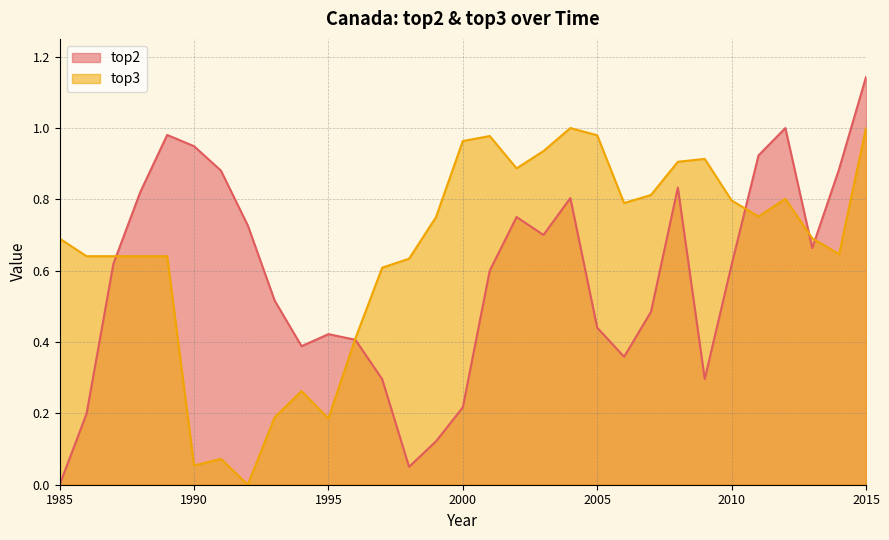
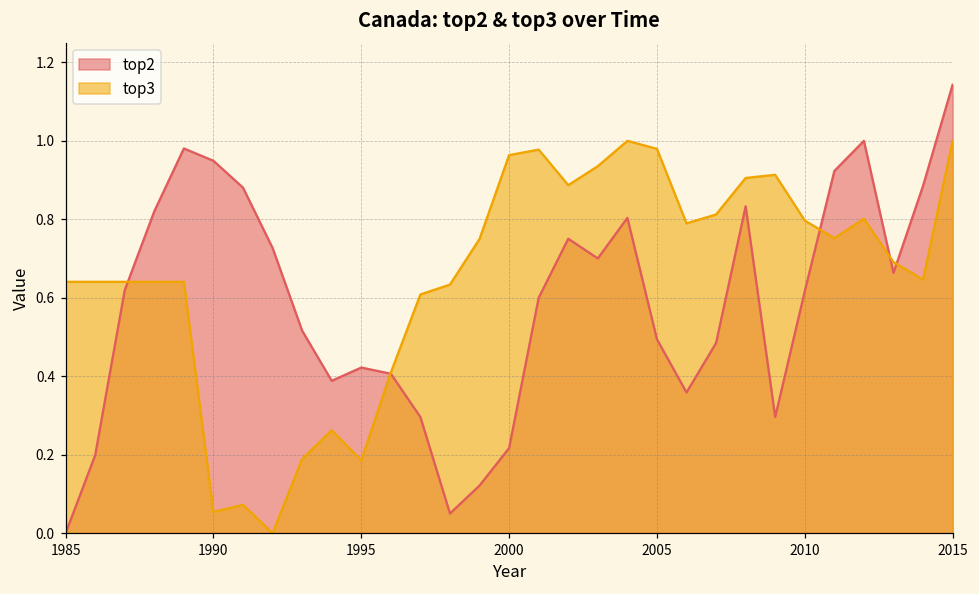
  {
    "top2": {
      "1985": 0.00,
      "1990": 0.95,
      "1995": 0.42,
      "2000": 0.22,
-     "2005": 0.44,
+     "2005": 0.49,
      "2010": 0.62,
      "2015": 1.14
    },
    "top3": {
-     "1985": 0.69,
+     "1985": 0.64,
      "1990": 0.05,
      "1995": 0.19,
      "2000": 0.96,
      "2005": 0.98,
      "2010": 0.80,
      "2015": 1.00
    }
  }
